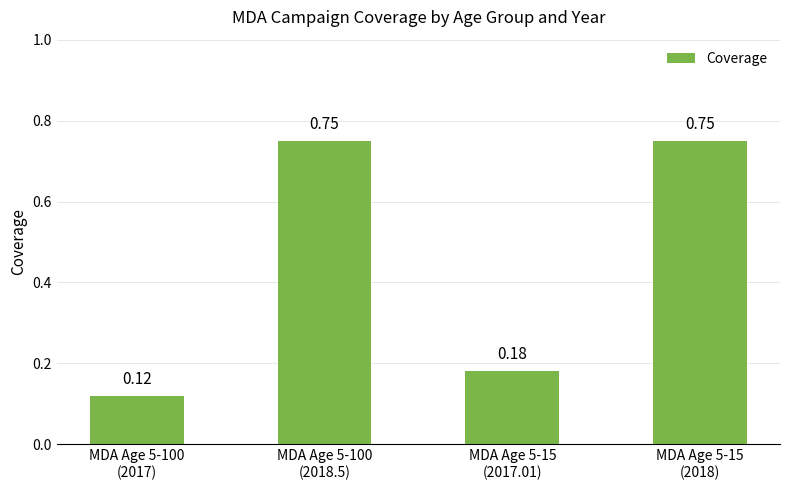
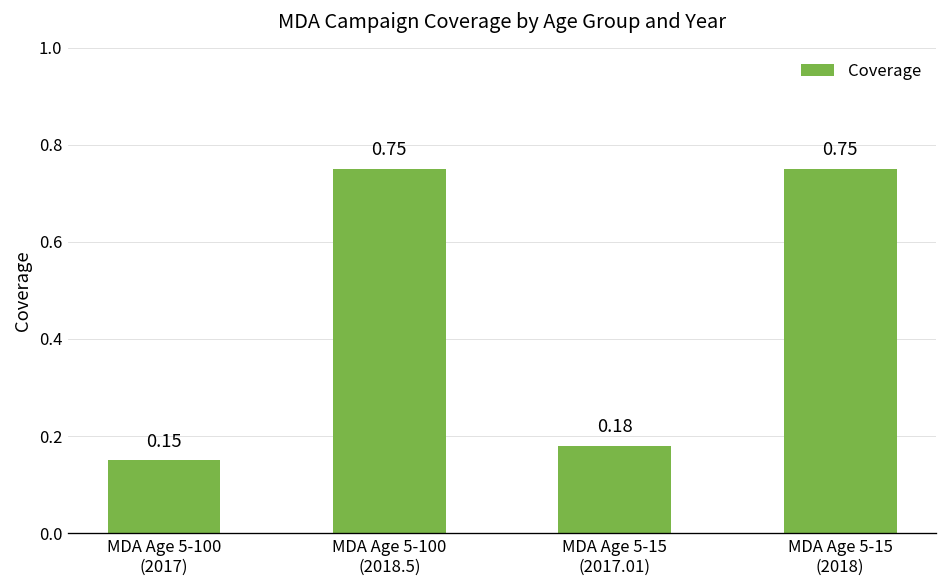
  {
-   "MDA Age 5-100 (2017)": 0.12,
+   "MDA Age 5-100 (2017)": 0.15,
    "MDA Age 5-100 (2018.5)": 0.75,
    "MDA Age 5-15 (2017.01)": 0.18,
    "MDA Age 5-15 (2018)": 0.75
  }
